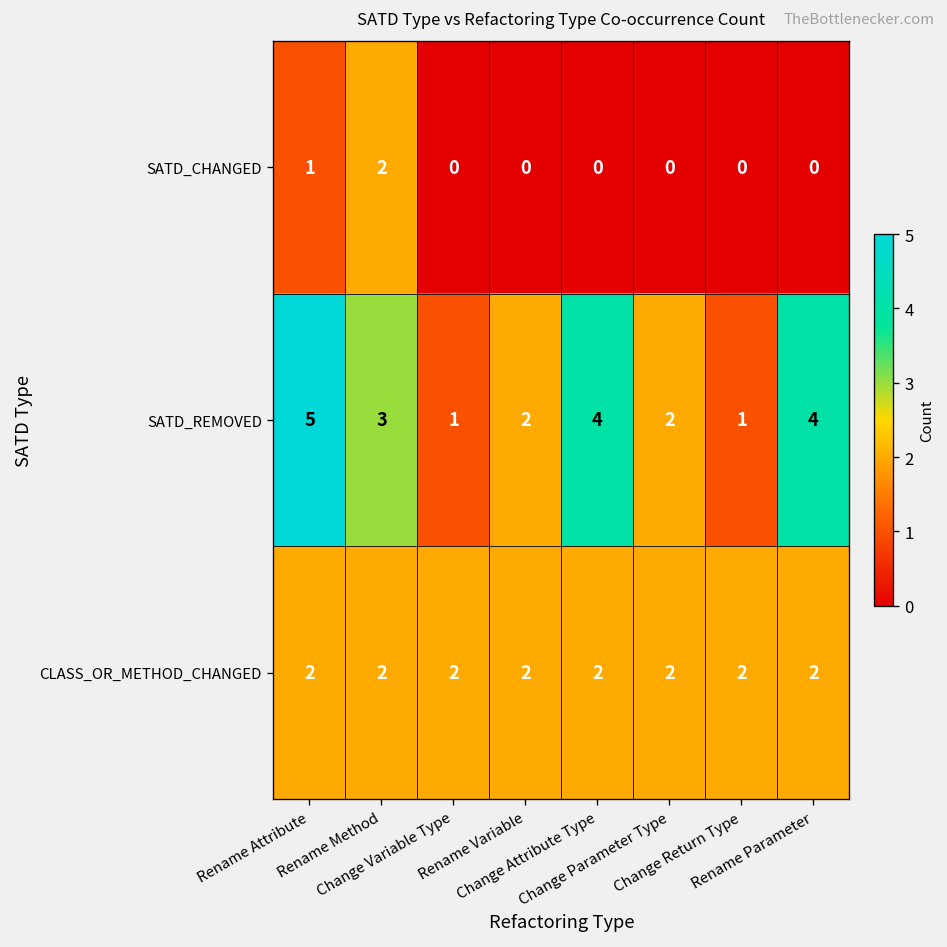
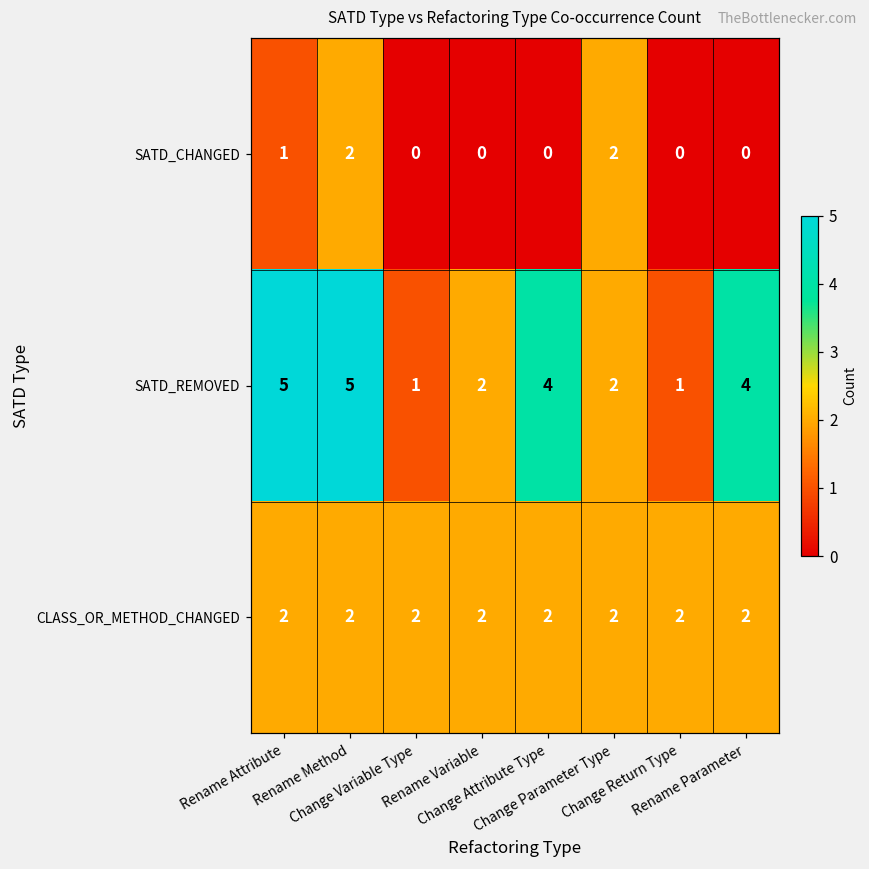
  {
    "SATD_CHANGED": {
      "Rename Attribute": 1,
      "Rename Method": 2,
      "Change Variable Type": 0,
      "Rename Variable": 0,
      "Change Attribute Type": 0,
-     "Change Parameter Type": 0,
+     "Change Parameter Type": 2,
      "Change Return Type": 0,
      "Rename Parameter": 0
    },
    "SATD_REMOVED": {
      "Rename Attribute": 5,
-     "Rename Method": 3,
+     "Rename Method": 5,
      "Change Variable Type": 1,
      "Rename Variable": 2,
      "Change Attribute Type": 4,
      "Change Parameter Type": 2,
      "Change Return Type": 1,
      "Rename Parameter": 4
    },
    "CLASS_OR_METHOD_CHANGED": {
      "Rename Attribute": 2,
      "Rename Method": 2,
      "Change Variable Type": 2,
      "Rename Variable": 2,
      "Change Attribute Type": 2,
      "Change Parameter Type": 2,
      "Change Return Type": 2,
      "Rename Parameter": 2
    }
  }
